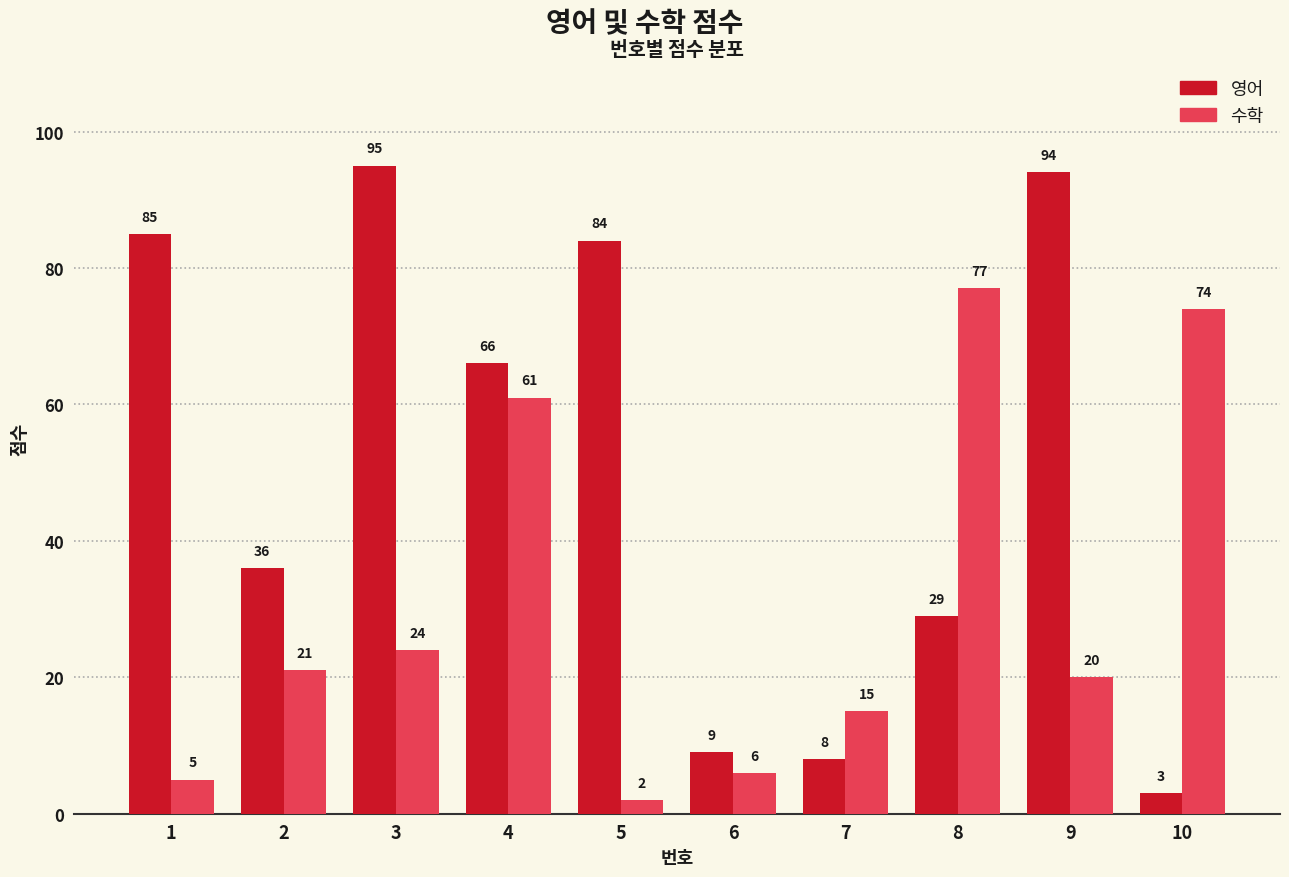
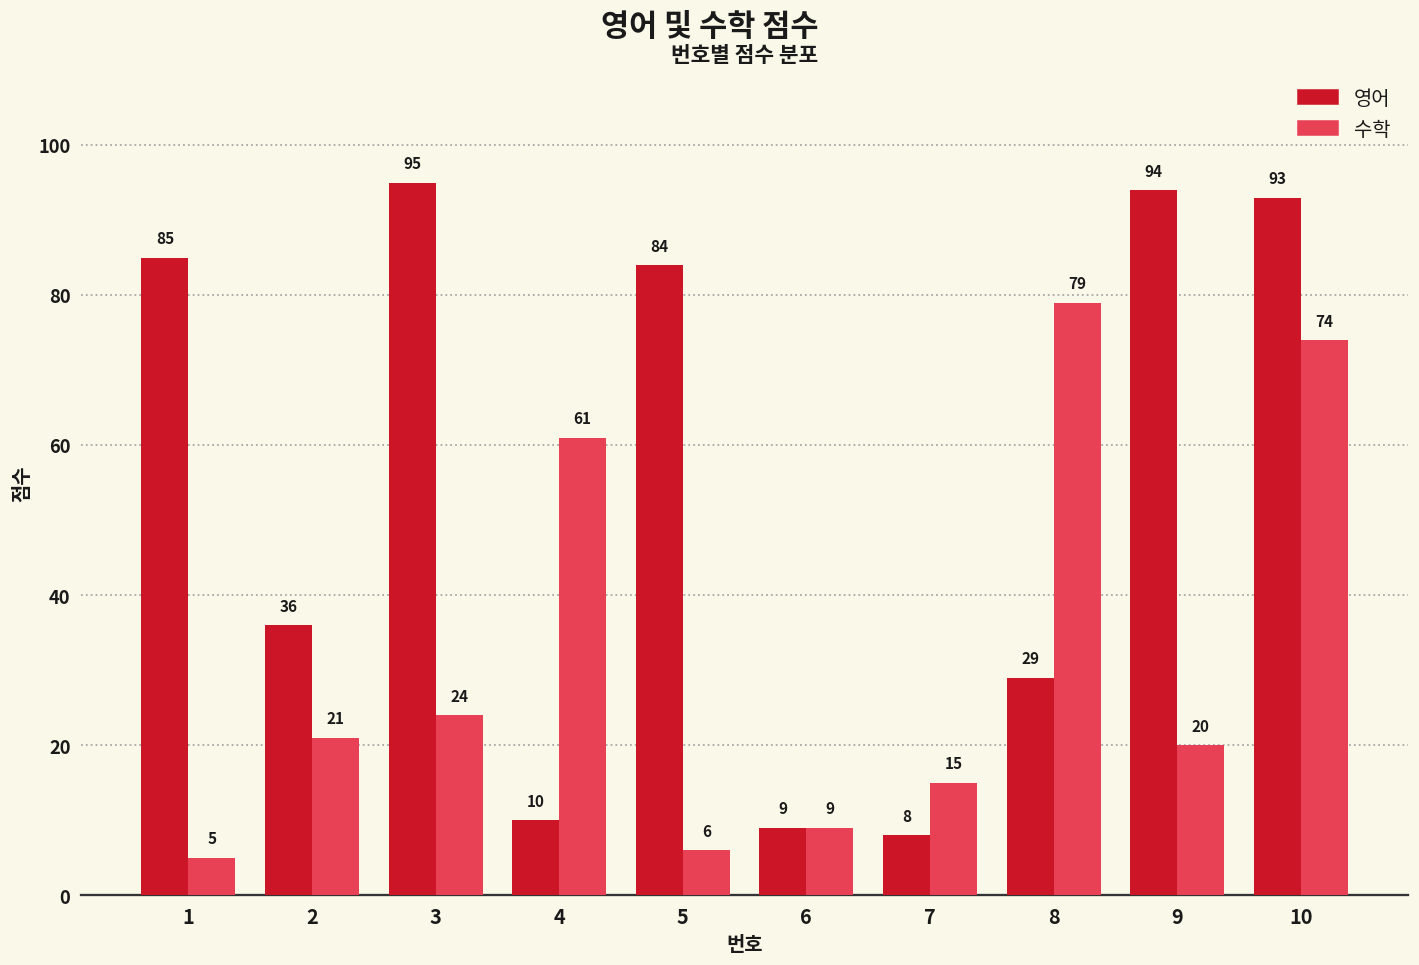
  {
    "영어": {
      "1": 85,
      "2": 36,
      "3": 95,
-     "4": 66,
+     "4": 10,
      "5": 84,
      "6": 9,
      "7": 8,
      "8": 29,
      "9": 94,
-     "10": 3
+     "10": 93
    },
    "수학": {
      "1": 5,
      "2": 21,
      "3": 24,
      "4": 61,
-     "5": 2,
-     "6": 6,
+     "5": 6,
+     "6": 9,
      "7": 15,
-     "8": 77,
+     "8": 79,
      "9": 20,
      "10": 74
    }
  }
